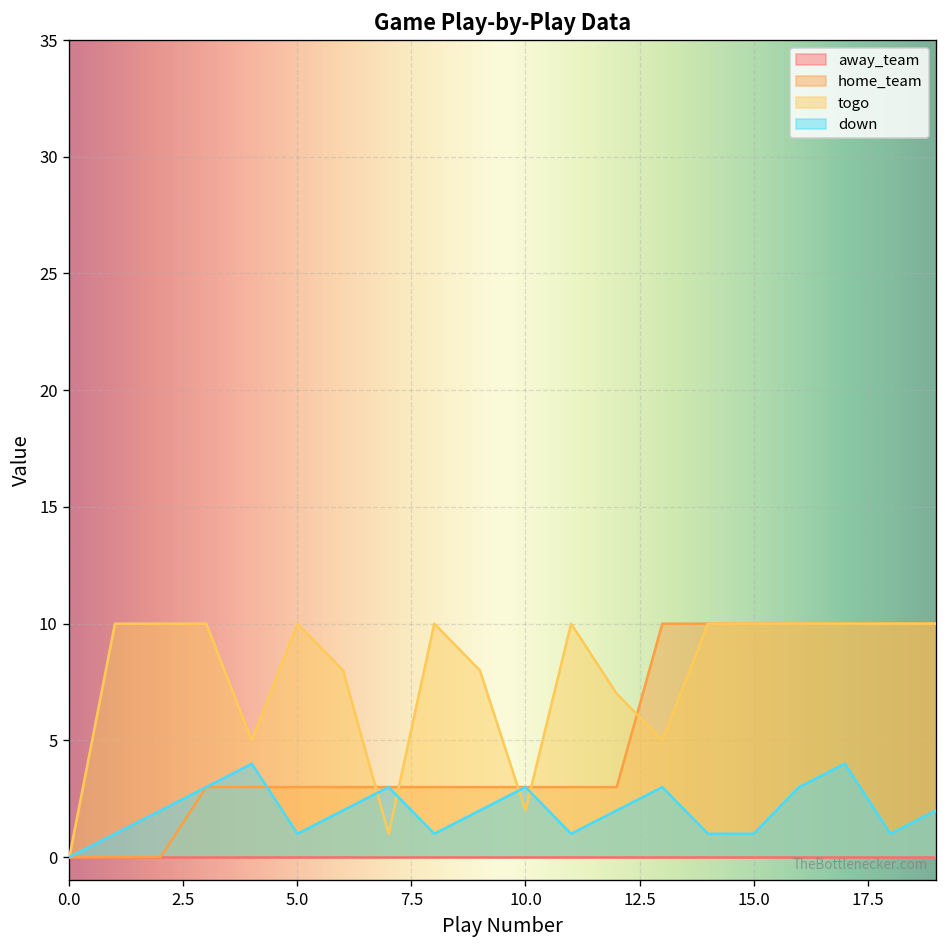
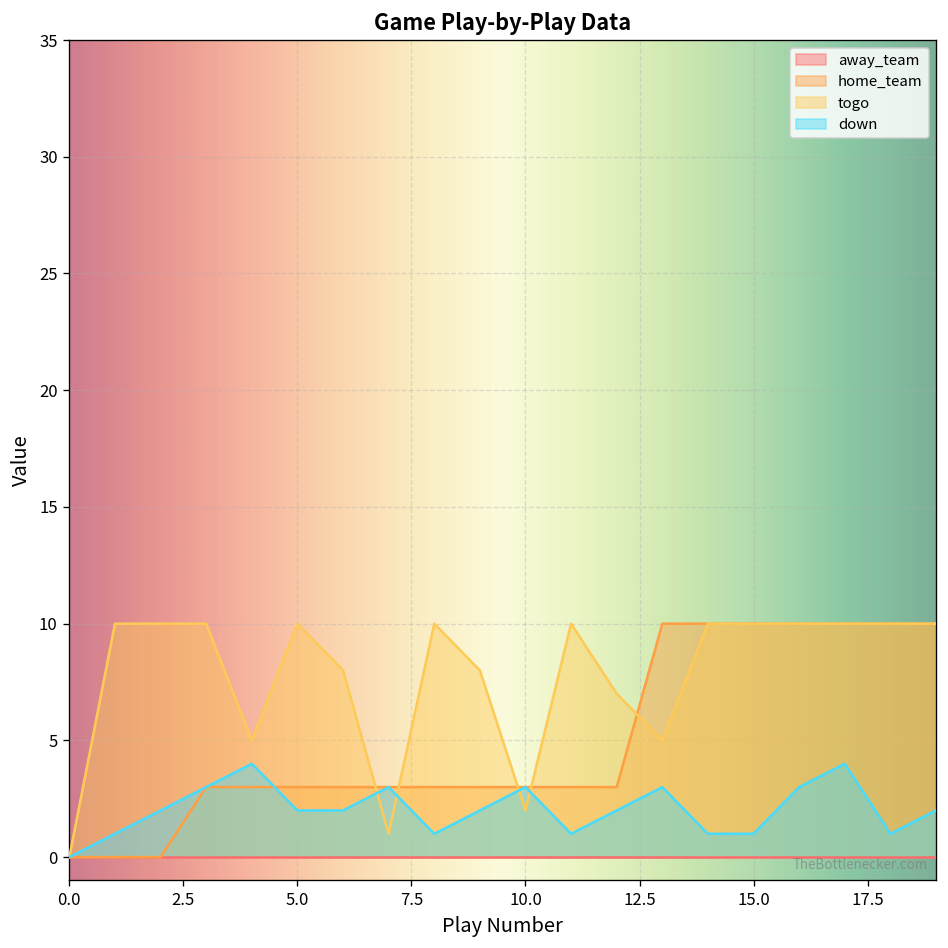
  {
    "down": {
-     "5.0": 1,
+     "5.0": 2,
      "15.0": 1
    }
  }
